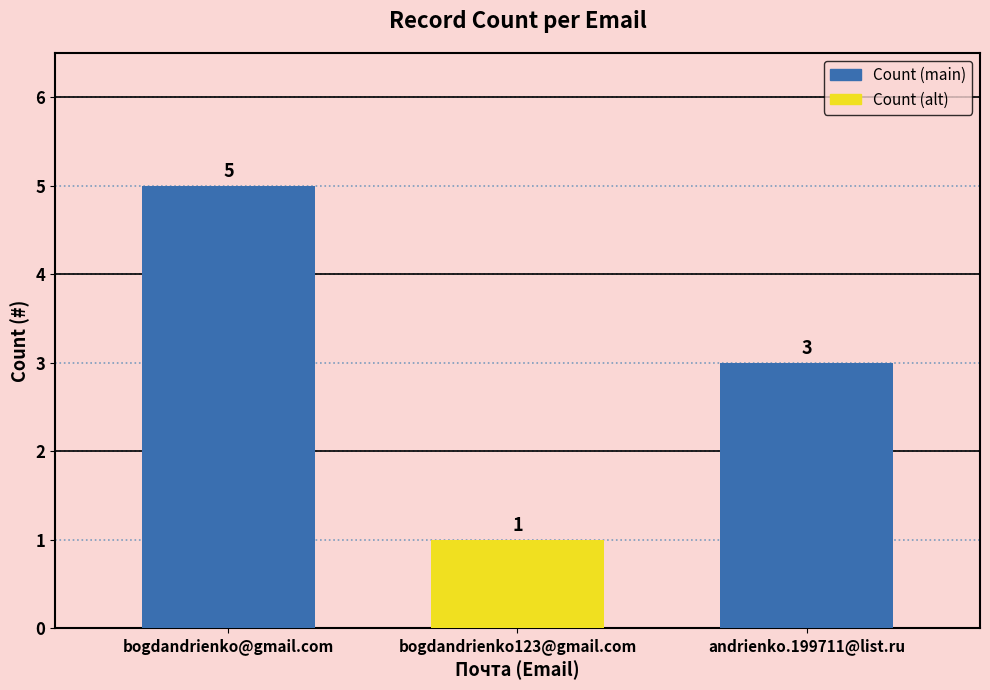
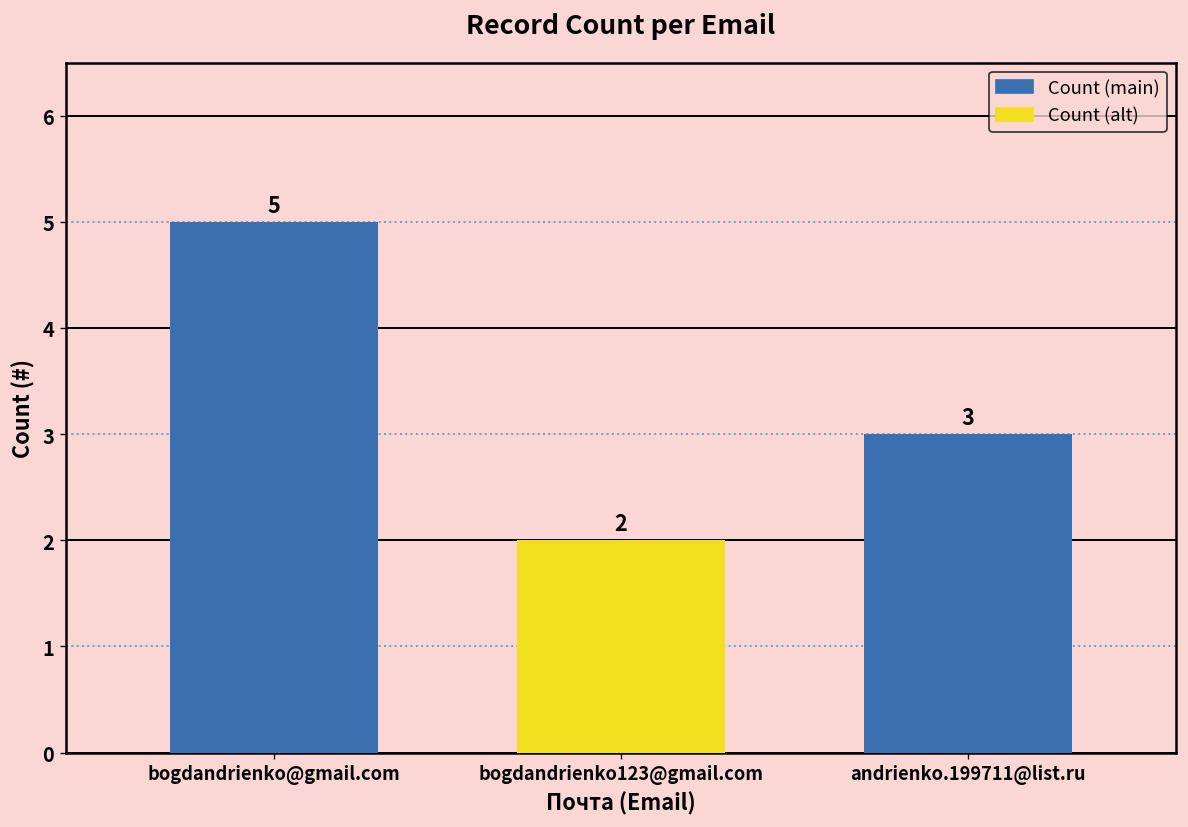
  {
    "bogdandrienko@gmail.com": 5,
-   "bogdandrienko123@gmail.com": 1,
+   "bogdandrienko123@gmail.com": 2,
    "andrienko.199711@list.ru": 3
  }
